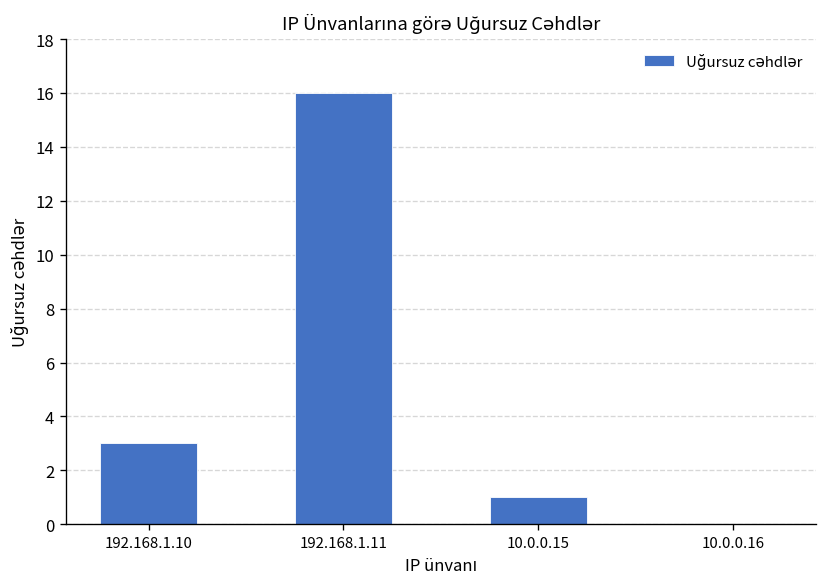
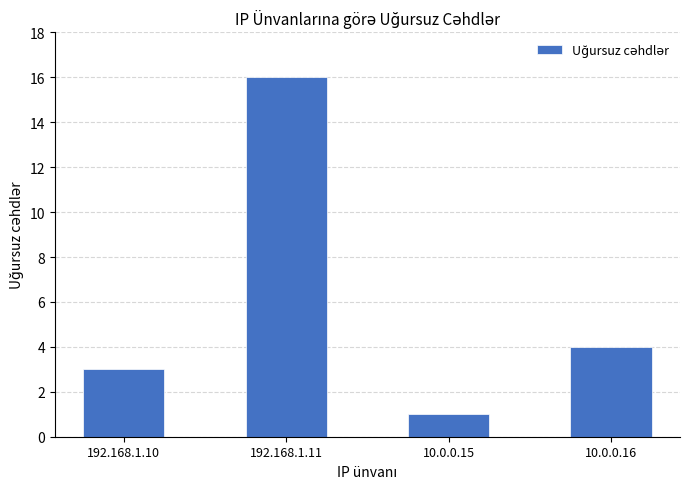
  {
    "192.168.1.10": 3,
    "192.168.1.11": 16,
    "10.0.0.15": 1,
-   "10.0.0.16": 0
+   "10.0.0.16": 4
  }
